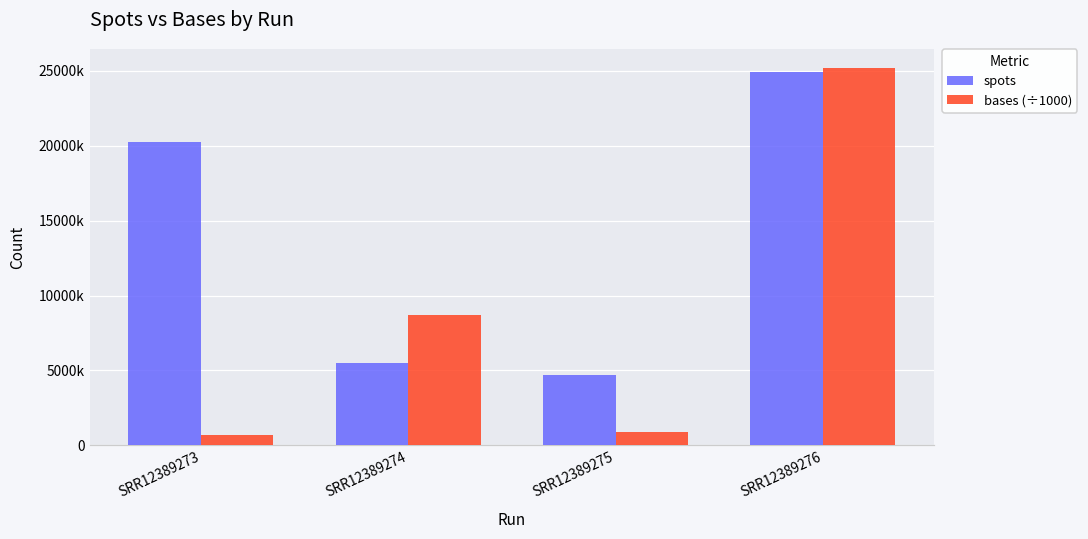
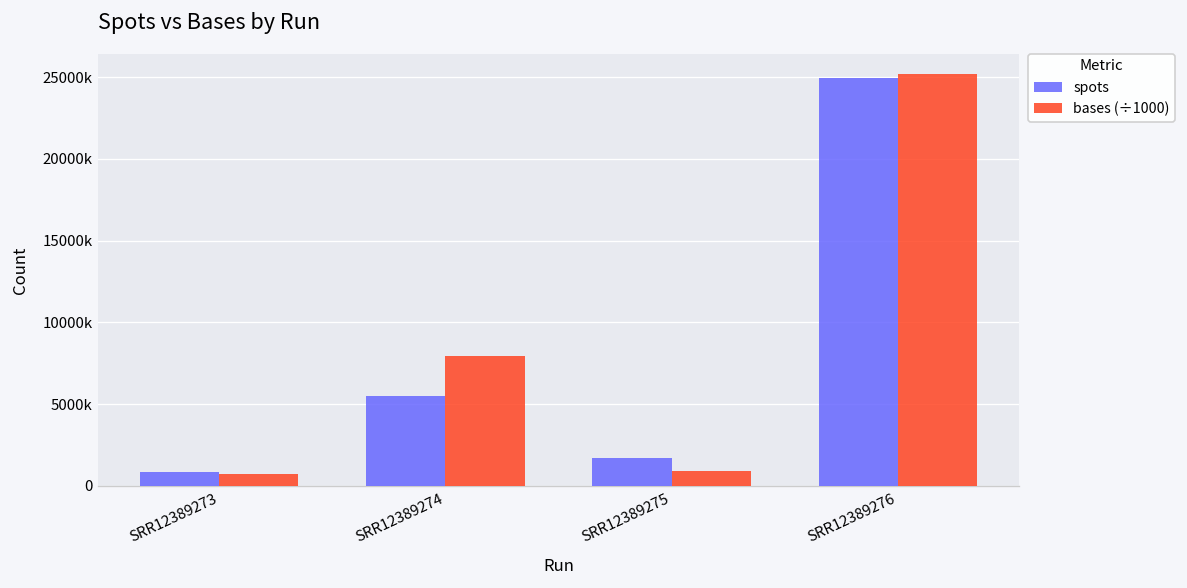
  {
    "spots": {
-     "SRR12389273": 20300000,
+     "SRR12389273": 800000,
      "SRR12389274": 5500000,
-     "SRR12389275": 4700000,
+     "SRR12389275": 1700000,
      "SRR12389276": 24900000
    },
    "bases (÷1000)": {
      "SRR12389273": 700000,
-     "SRR12389274": 8700000,
+     "SRR12389274": 7900000,
      "SRR12389275": 900000,
      "SRR12389276": 25200000
    }
  }
